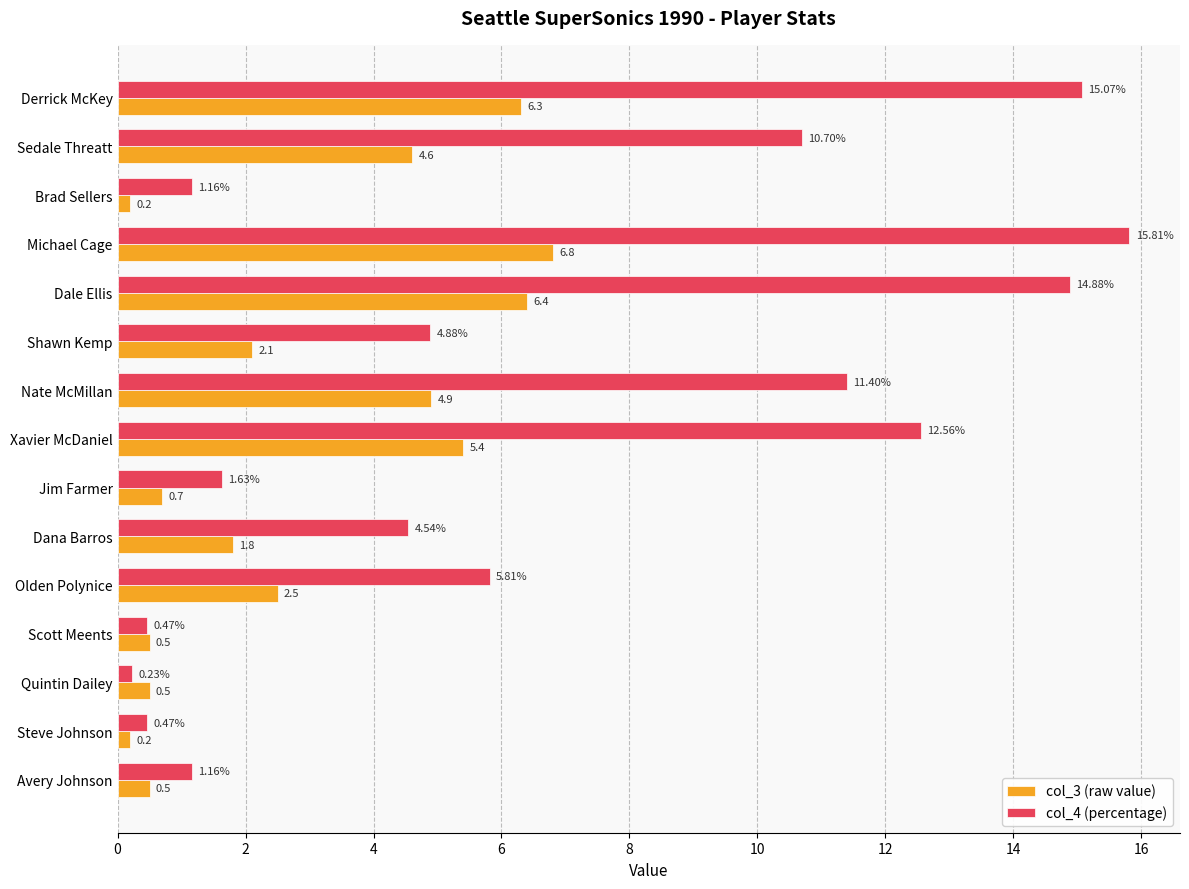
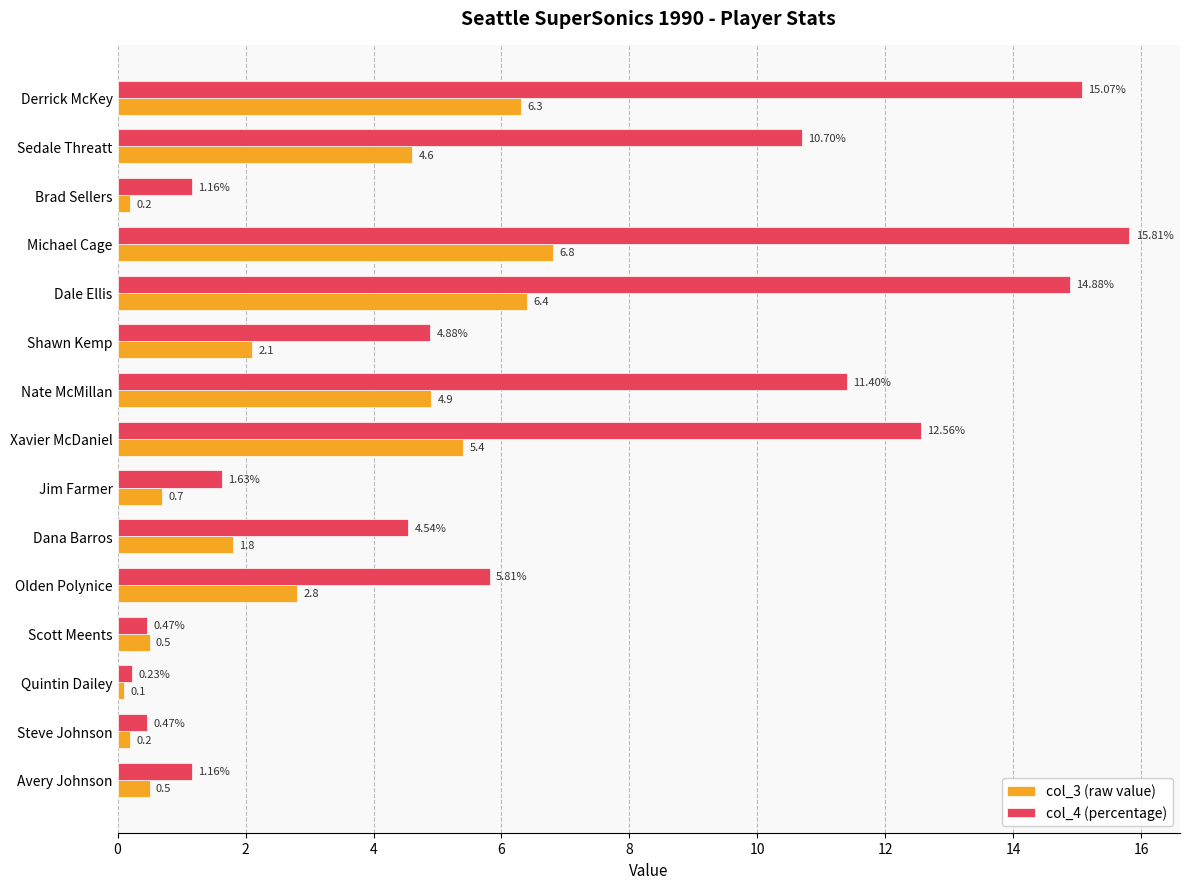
  {
    "col_3 (raw value)": {
      "Derrick McKey": "6.3",
      "Sedale Threatt": "4.6",
      "Brad Sellers": "0.2",
      "Michael Cage": "6.8",
      "Dale Ellis": "6.4",
      "Shawn Kemp": "2.1",
      "Nate McMillan": "4.9",
      "Xavier McDaniel": "5.4",
      "Jim Farmer": "0.7",
      "Dana Barros": "1.8",
-     "Olden Polynice": "2.5",
+     "Olden Polynice": "2.8",
      "Scott Meents": "0.5",
-     "Quintin Dailey": "0.5",
+     "Quintin Dailey": "0.1",
      "Steve Johnson": "0.2",
      "Avery Johnson": "0.5"
    },
    "col_4 (percentage)": {
      "Derrick McKey": "15.07%",
      "Sedale Threatt": "10.70%",
      "Brad Sellers": "1.16%",
      "Michael Cage": "15.81%",
      "Dale Ellis": "14.88%",
      "Shawn Kemp": "4.88%",
      "Nate McMillan": "11.40%",
      "Xavier McDaniel": "12.56%",
      "Jim Farmer": "1.63%",
      "Dana Barros": "4.54%",
      "Olden Polynice": "5.81%",
      "Scott Meents": "0.47%",
      "Quintin Dailey": "0.23%",
      "Steve Johnson": "0.47%",
      "Avery Johnson": "1.16%"
    }
  }
